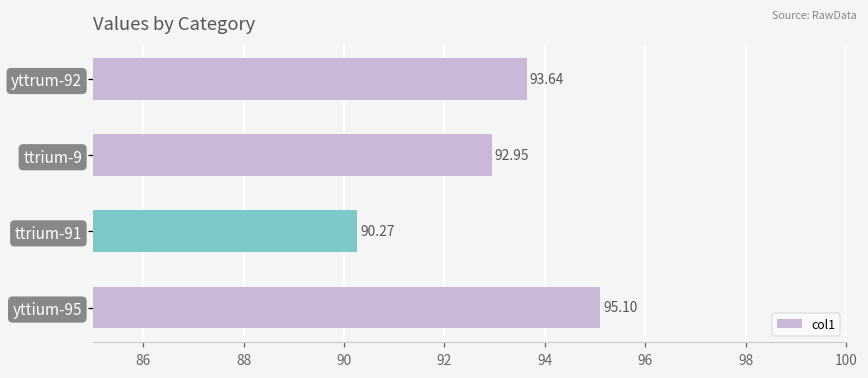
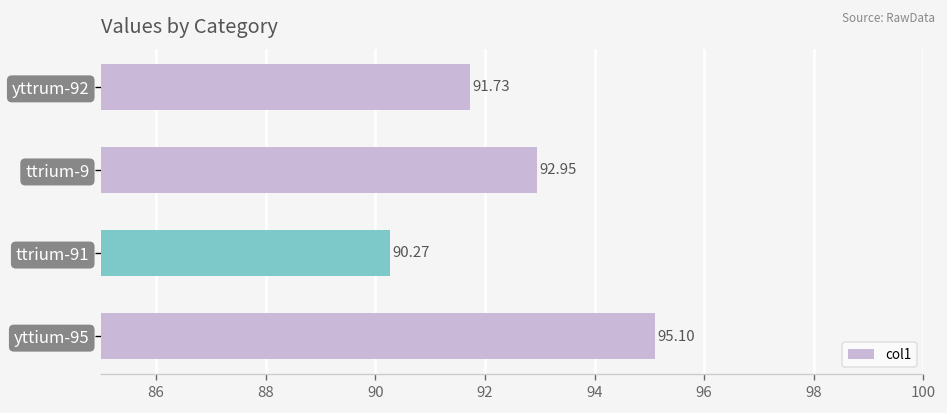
  {
-   "yttrum-92": 93.64,
+   "yttrum-92": 91.73,
    "ttrium-9": 92.95,
    "ttrium-91": 90.27,
    "yttium-95": 95.10
  }
